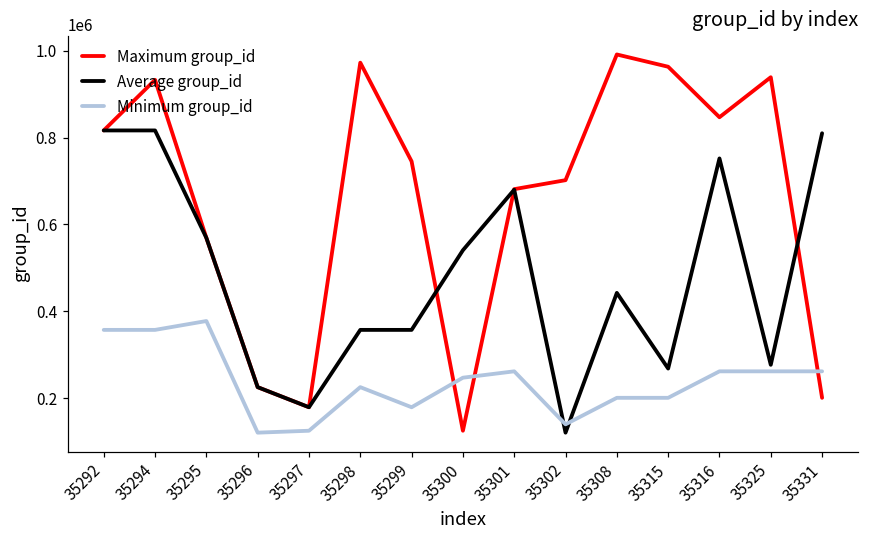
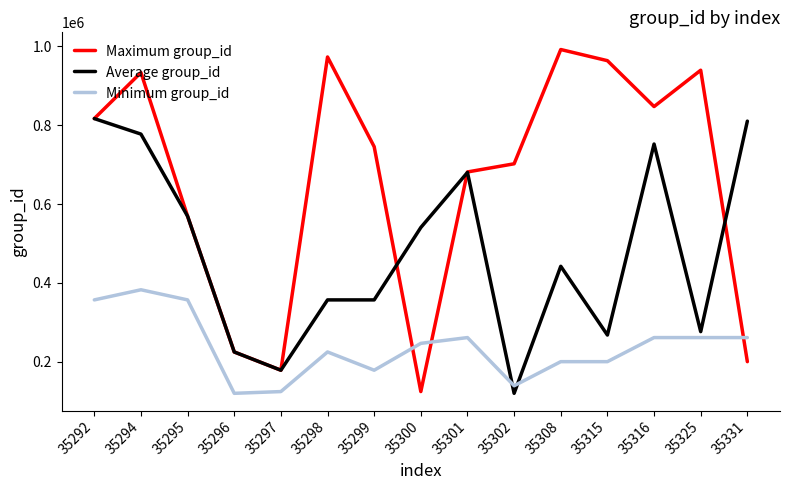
  {
    "Maximum group_id": {
      "35294": 930000,
      "35298": 970000,
      "35299": 750000,
      "35300": 120000,
      "35302": 700000,
      "35308": 990000,
      "35315": 960000,
      "35316": 850000,
      "35325": 940000,
      "35331": 200000
    },
    "Average group_id": {
-     "35294": 820000,
+     "35294": 780000,
      "35298": 360000,
      "35299": 360000,
      "35300": 540000,
      "35302": 120000,
      "35308": 440000,
      "35315": 270000,
      "35316": 750000,
      "35325": 280000,
      "35331": 810000
    },
    "Minimum group_id": {
      "35292": 360000,
-     "35294": 360000,
-     "35295": 380000,
+     "35294": 380000,
+     "35295": 360000,
      "35296": 120000,
      "35297": 120000,
      "35298": 230000,
      "35299": 180000,
      "35300": 250000,
      "35301": 260000,
      "35302": 140000,
      "35308": 200000,
      "35315": 200000,
      "35316": 260000,
      "35325": 260000,
      "35331": 260000
    }
  }
